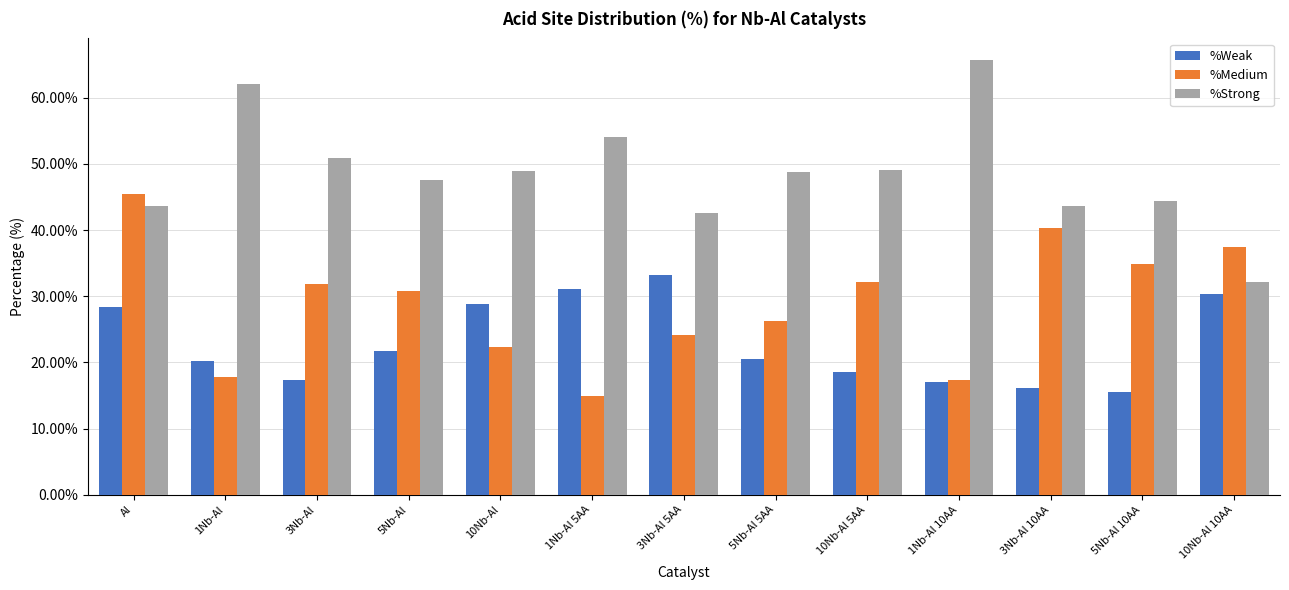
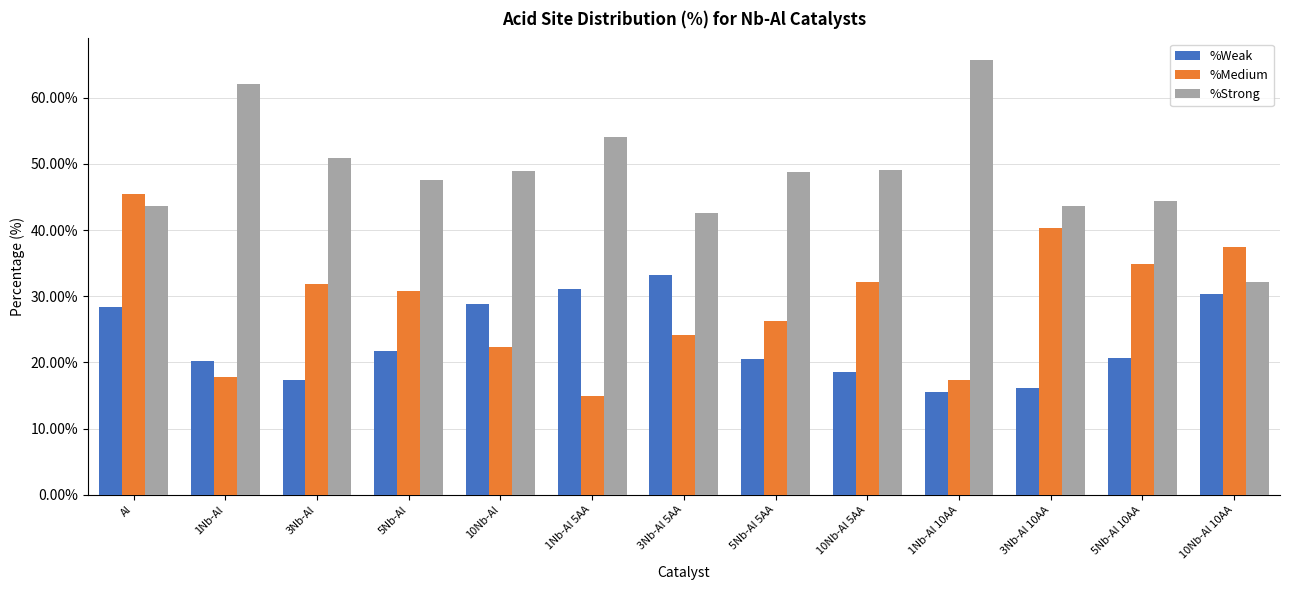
  {
    "%Weak": {
      "Al": "28%",
      "1Nb-Al": "20%",
      "3Nb-Al": "17%",
      "5Nb-Al": "22%",
      "10Nb-Al": "29%",
      "1Nb-Al 5AA": "31%",
      "3Nb-Al 5AA": "33%",
      "5Nb-Al 5AA": "21%",
      "10Nb-Al 5AA": "19%",
-     "1Nb-Al 10AA": "17%",
+     "1Nb-Al 10AA": "16%",
      "3Nb-Al 10AA": "16%",
-     "5Nb-Al 10AA": "16%",
+     "5Nb-Al 10AA": "21%",
      "10Nb-Al 10AA": "30%"
    },
    "%Medium": {
      "Al": "45%",
      "1Nb-Al": "18%",
      "3Nb-Al": "32%",
      "5Nb-Al": "31%",
      "10Nb-Al": "22%",
      "1Nb-Al 5AA": "15%",
      "3Nb-Al 5AA": "24%",
      "5Nb-Al 5AA": "26%",
      "10Nb-Al 5AA": "32%",
      "1Nb-Al 10AA": "17%",
      "3Nb-Al 10AA": "40%",
      "5Nb-Al 10AA": "35%",
      "10Nb-Al 10AA": "38%"
    },
    "%Strong": {
      "Al": "44%",
      "1Nb-Al": "62%",
      "3Nb-Al": "51%",
      "5Nb-Al": "48%",
      "10Nb-Al": "49%",
      "1Nb-Al 5AA": "54%",
      "3Nb-Al 5AA": "43%",
      "5Nb-Al 5AA": "49%",
      "10Nb-Al 5AA": "49%",
      "1Nb-Al 10AA": "66%",
      "3Nb-Al 10AA": "44%",
      "5Nb-Al 10AA": "44%",
      "10Nb-Al 10AA": "32%"
    }
  }
